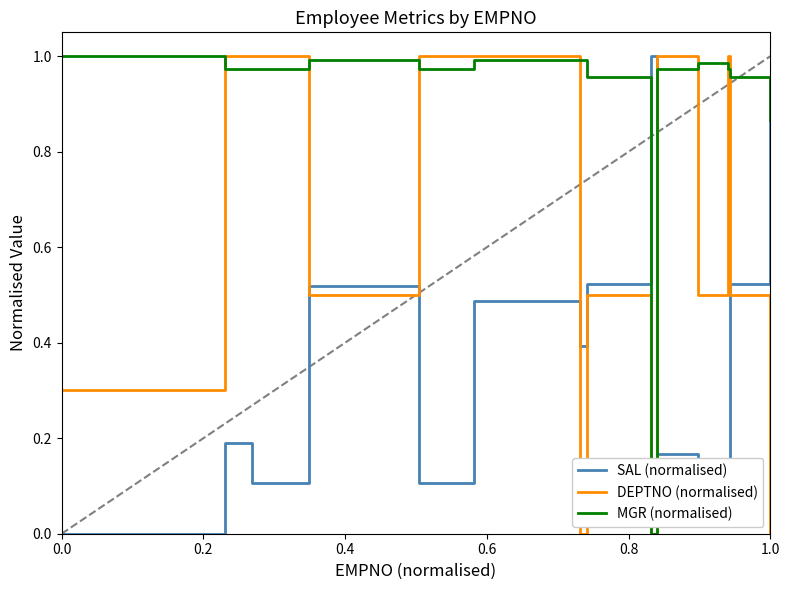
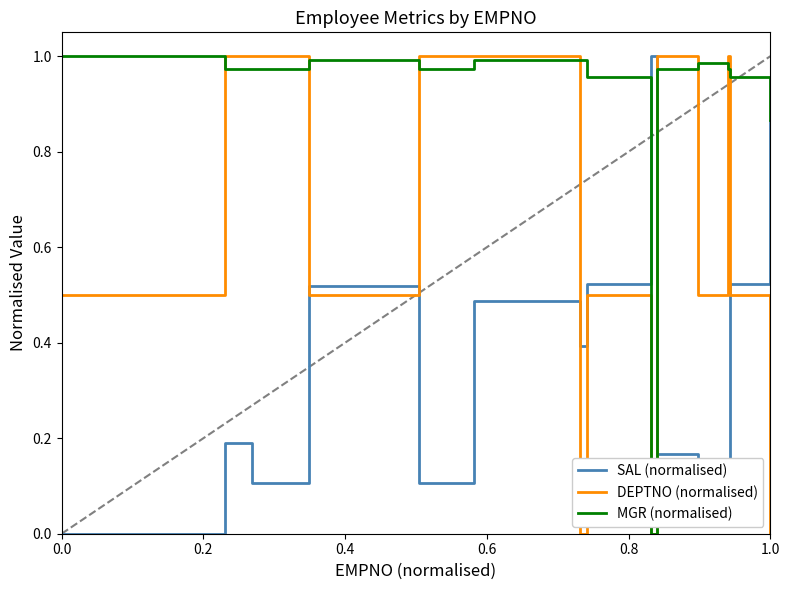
  {
    "DEPTNO (normalised)": {
-     "0.0": 0.30,
+     "0.0": 0.50,
      "1.0": 0.00
    },
    "MGR (normalised)": {
      "0.0": 1.00
    }
  }
